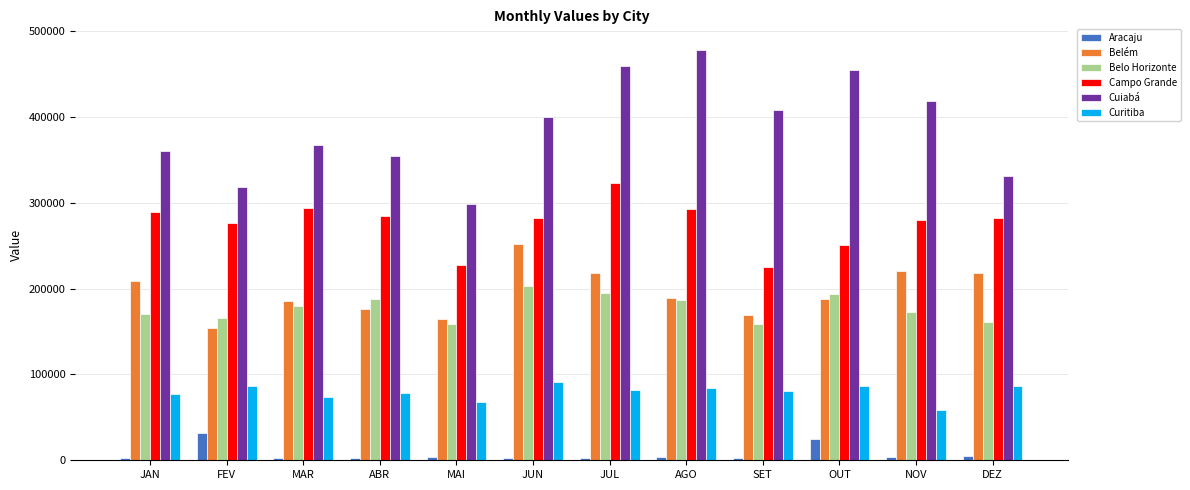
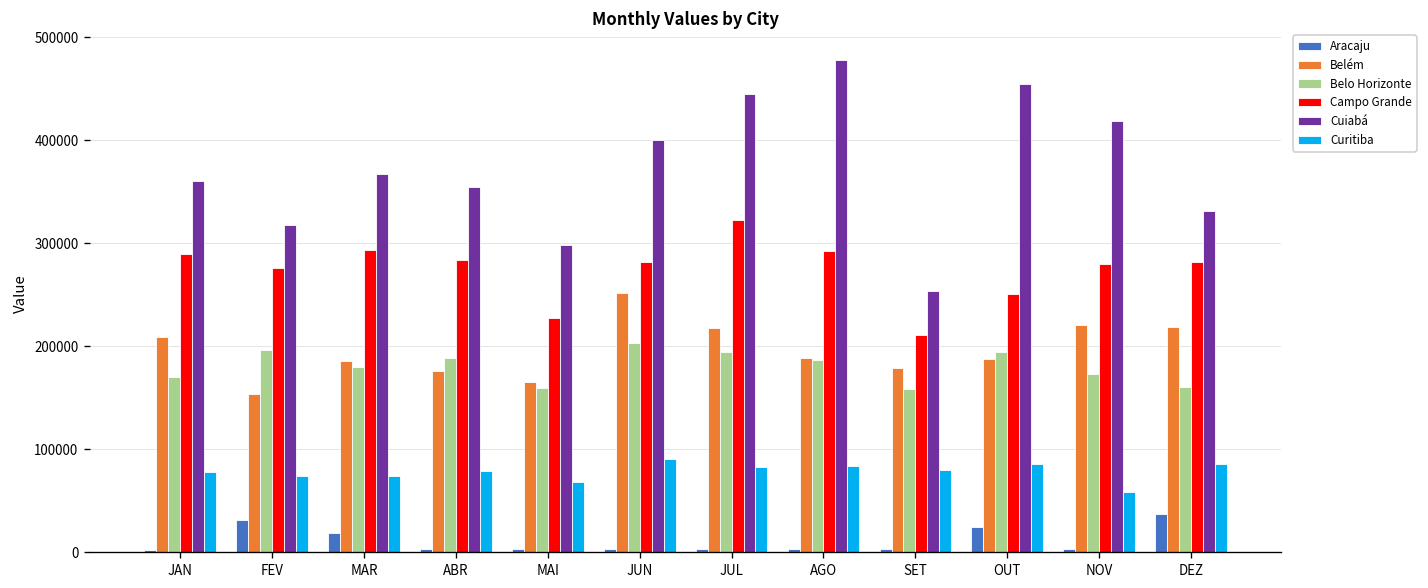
  {
    "Aracaju": {
      "FEV": 30000,
-     "MAR": 0,
+     "MAR": 20000,
      "MAI": 0,
      "JUN": 0,
      "AGO": 0,
      "OUT": 20000,
      "NOV": 0,
-     "DEZ": 0
+     "DEZ": 40000
    },
    "Belém": {
      "JAN": 210000,
      "FEV": 150000,
      "MAR": 190000,
      "ABR": 180000,
      "MAI": 160000,
      "JUN": 250000,
      "JUL": 220000,
      "AGO": 190000,
-     "SET": 170000,
+     "SET": 180000,
      "OUT": 190000,
      "NOV": 220000,
      "DEZ": 220000
    },
    "Belo Horizonte": {
      "JAN": 170000,
-     "FEV": 170000,
+     "FEV": 200000,
      "MAR": 180000,
      "ABR": 190000,
      "MAI": 160000,
      "JUN": 200000,
      "JUL": 190000,
      "AGO": 190000,
      "SET": 160000,
      "OUT": 190000,
      "NOV": 170000,
      "DEZ": 160000
    },
    "Campo Grande": {
      "JAN": 290000,
      "FEV": 280000,
      "MAR": 290000,
      "ABR": 280000,
      "MAI": 230000,
      "JUN": 280000,
      "JUL": 320000,
      "AGO": 290000,
-     "SET": 230000,
+     "SET": 210000,
      "OUT": 250000,
      "NOV": 280000,
      "DEZ": 280000
    },
    "Cuiabá": {
      "JAN": 360000,
      "FEV": 320000,
      "MAR": 370000,
      "ABR": 350000,
      "MAI": 300000,
      "JUN": 400000,
-     "JUL": 460000,
+     "JUL": 440000,
      "AGO": 480000,
-     "SET": 410000,
+     "SET": 250000,
      "OUT": 450000,
      "NOV": 420000,
      "DEZ": 330000
    },
    "Curitiba": {
      "JAN": 80000,
-     "FEV": 90000,
+     "FEV": 70000,
      "MAR": 70000,
      "ABR": 80000,
      "MAI": 70000,
      "JUN": 90000,
      "JUL": 80000,
      "AGO": 80000,
      "SET": 80000,
      "OUT": 90000,
      "NOV": 60000,
      "DEZ": 90000
    }
  }
